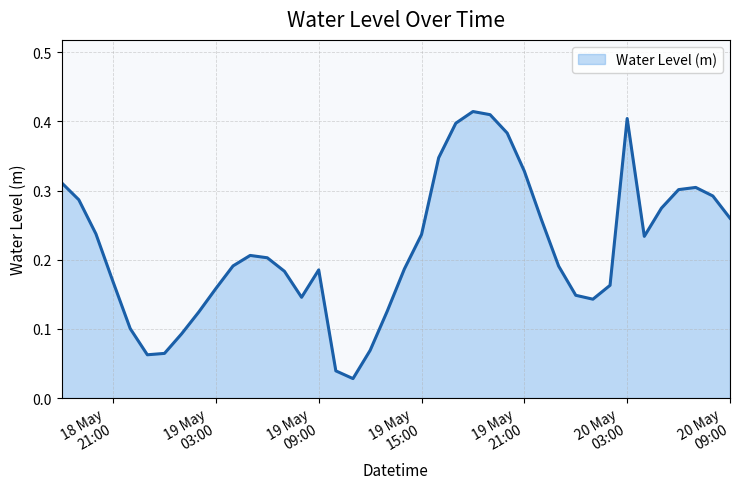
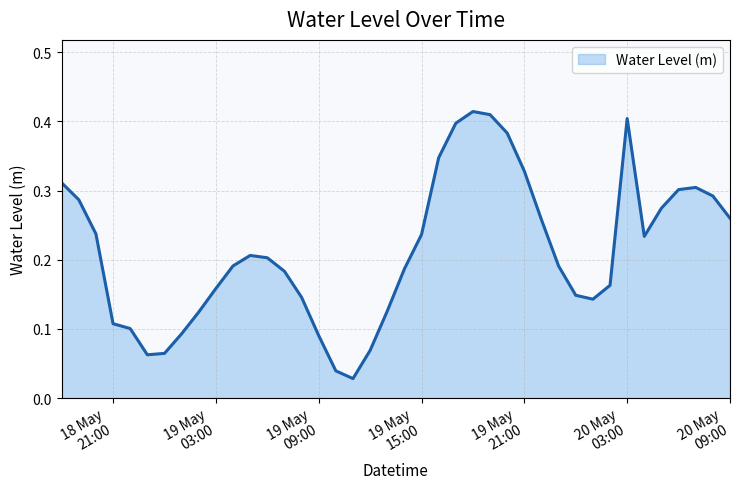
  {
-   "18 May 21:00": 0.17,
+   "18 May 21:00": 0.11,
    "19 May 03:00": 0.16,
-   "19 May 09:00": 0.19,
+   "19 May 09:00": 0.09,
    "19 May 15:00": 0.24,
    "19 May 21:00": 0.33,
    "20 May 03:00": 0.40,
    "20 May 09:00": 0.26
  }
